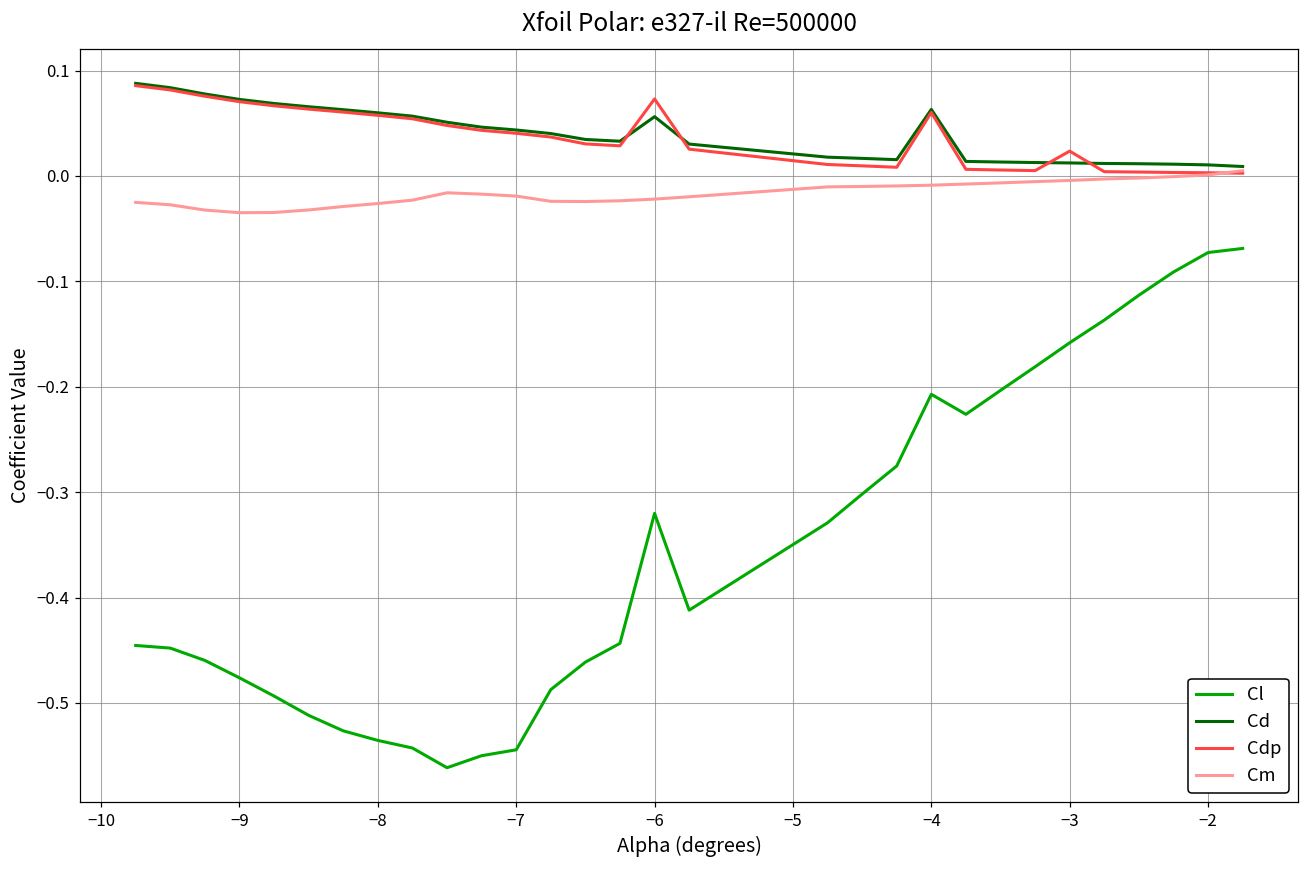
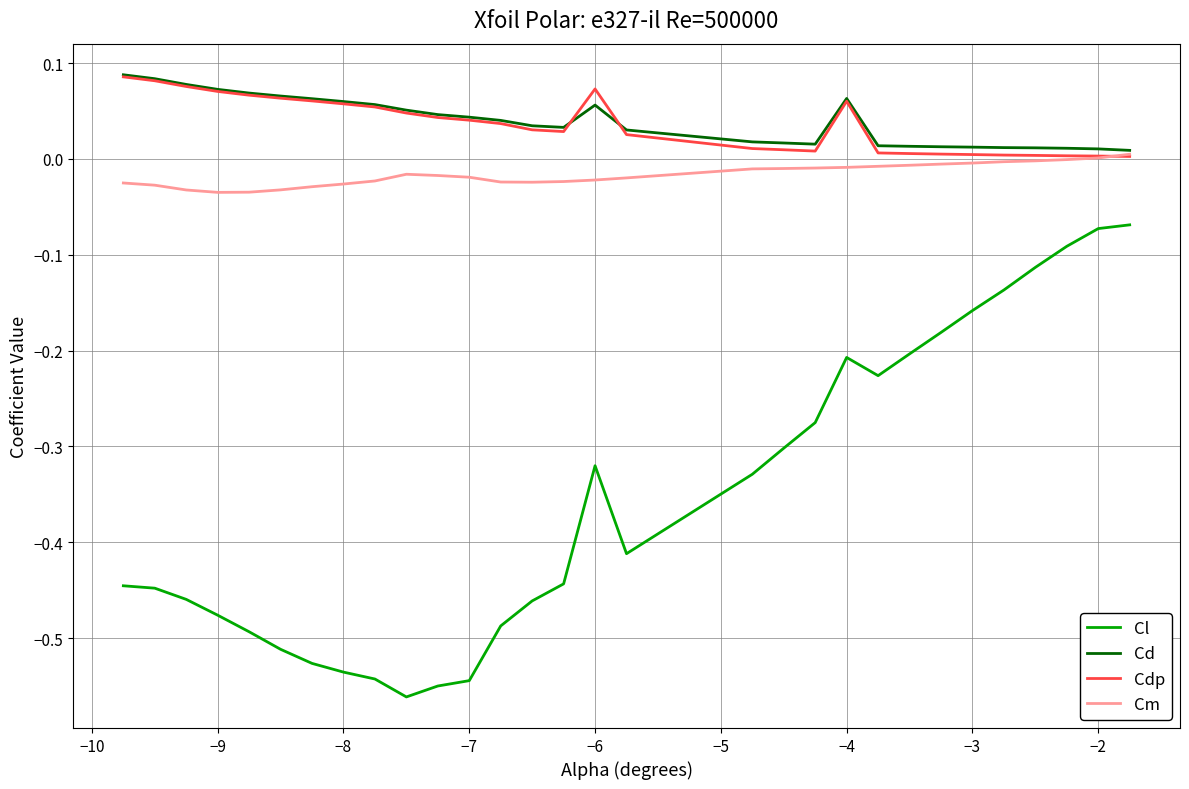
  {
    "Cl": {
      "−9": -0.48,
      "−8": -0.54,
      "−7": -0.54,
      "−6": -0.32,
      "−4": -0.21,
      "−3": -0.16,
      "−2": -0.07
    },
    "Cd": {
      "−7": 0.04,
      "−6": 0.06,
      "−4": 0.06,
      "−3": 0.01,
      "−2": 0.01
    },
    "Cdp": {
      "−7": 0.04,
      "−6": 0.07,
      "−4": 0.06,
-     "−3": 0.02
+     "−3": 0.00
    },
    "Cm": {
      "−9": -0.03,
      "−8": -0.03,
      "−7": -0.02,
      "−6": -0.02,
      "−4": -0.01,
      "−3": 0.00
    }
  }
